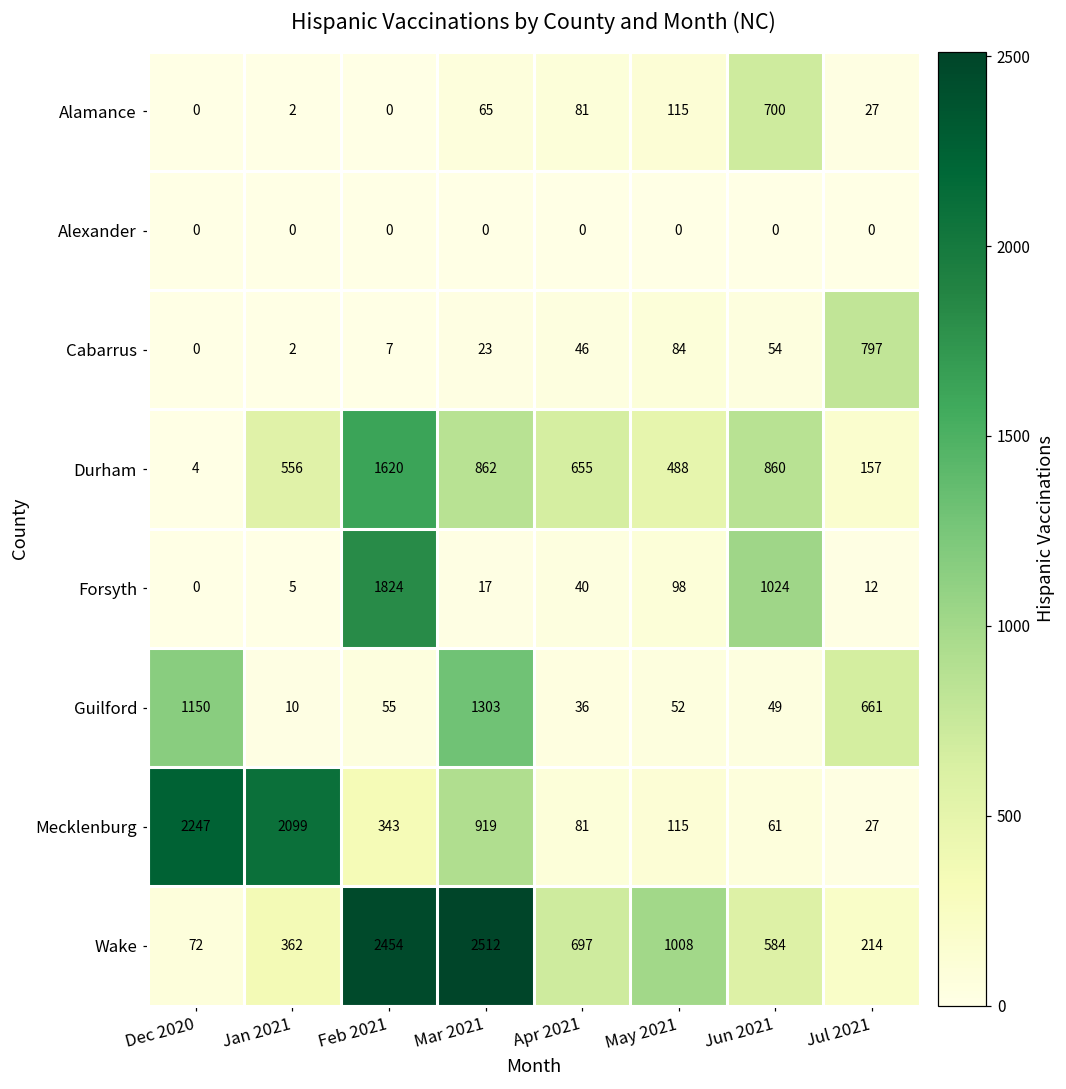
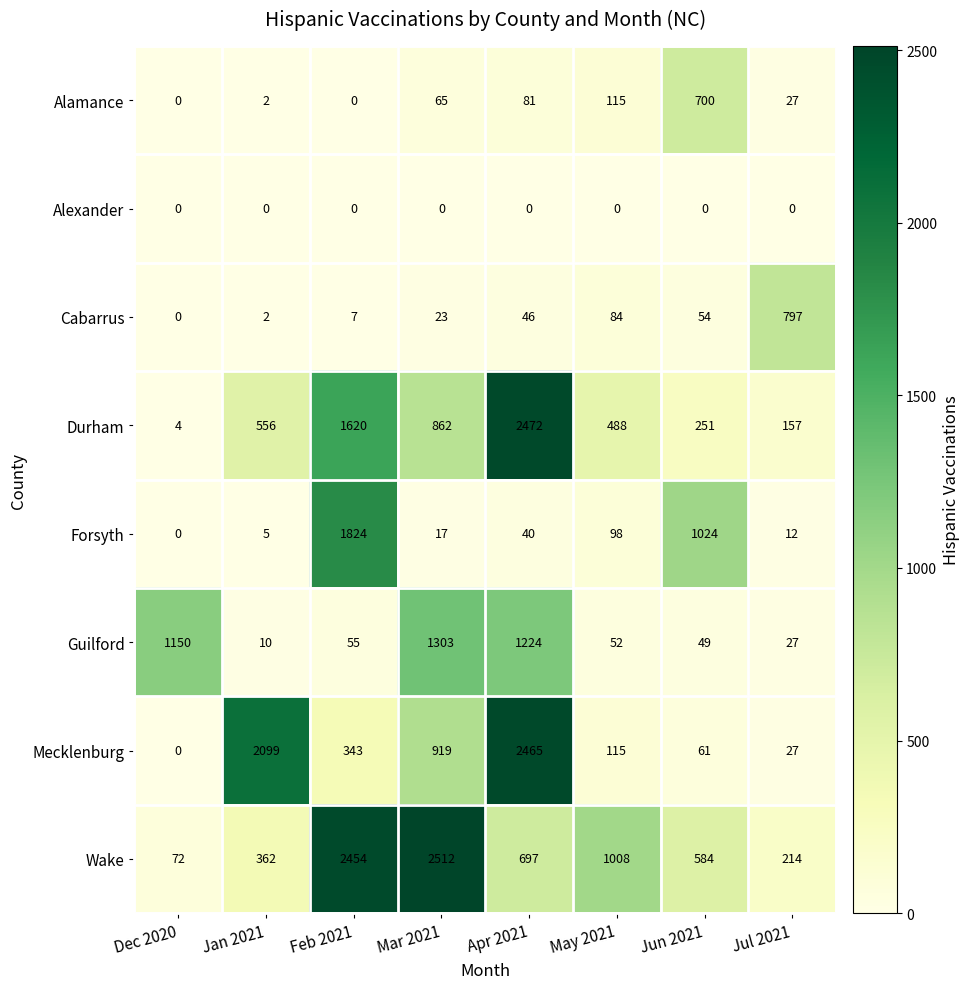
  {
    "Alamance": {
      "Dec 2020": 0,
      "Jan 2021": 2,
      "Feb 2021": 0,
      "Mar 2021": 65,
      "Apr 2021": 81,
      "May 2021": 115,
      "Jun 2021": 700,
      "Jul 2021": 27
    },
    "Alexander": {
      "Dec 2020": 0,
      "Jan 2021": 0,
      "Feb 2021": 0,
      "Mar 2021": 0,
      "Apr 2021": 0,
      "May 2021": 0,
      "Jun 2021": 0,
      "Jul 2021": 0
    },
    "Cabarrus": {
      "Dec 2020": 0,
      "Jan 2021": 2,
      "Feb 2021": 7,
      "Mar 2021": 23,
      "Apr 2021": 46,
      "May 2021": 84,
      "Jun 2021": 54,
      "Jul 2021": 797
    },
    "Durham": {
      "Dec 2020": 4,
      "Jan 2021": 556,
      "Feb 2021": 1620,
      "Mar 2021": 862,
-     "Apr 2021": 655,
+     "Apr 2021": 2472,
      "May 2021": 488,
-     "Jun 2021": 860,
+     "Jun 2021": 251,
      "Jul 2021": 157
    },
    "Forsyth": {
      "Dec 2020": 0,
      "Jan 2021": 5,
      "Feb 2021": 1824,
      "Mar 2021": 17,
      "Apr 2021": 40,
      "May 2021": 98,
      "Jun 2021": 1024,
      "Jul 2021": 12
    },
    "Guilford": {
      "Dec 2020": 1150,
      "Jan 2021": 10,
      "Feb 2021": 55,
      "Mar 2021": 1303,
-     "Apr 2021": 36,
+     "Apr 2021": 1224,
      "May 2021": 52,
      "Jun 2021": 49,
-     "Jul 2021": 661
+     "Jul 2021": 27
    },
    "Mecklenburg": {
-     "Dec 2020": 2247,
+     "Dec 2020": 0,
      "Jan 2021": 2099,
      "Feb 2021": 343,
      "Mar 2021": 919,
-     "Apr 2021": 81,
+     "Apr 2021": 2465,
      "May 2021": 115,
      "Jun 2021": 61,
      "Jul 2021": 27
    },
    "Wake": {
      "Dec 2020": 72,
      "Jan 2021": 362,
      "Feb 2021": 2454,
      "Mar 2021": 2512,
      "Apr 2021": 697,
      "May 2021": 1008,
      "Jun 2021": 584,
      "Jul 2021": 214
    }
  }
